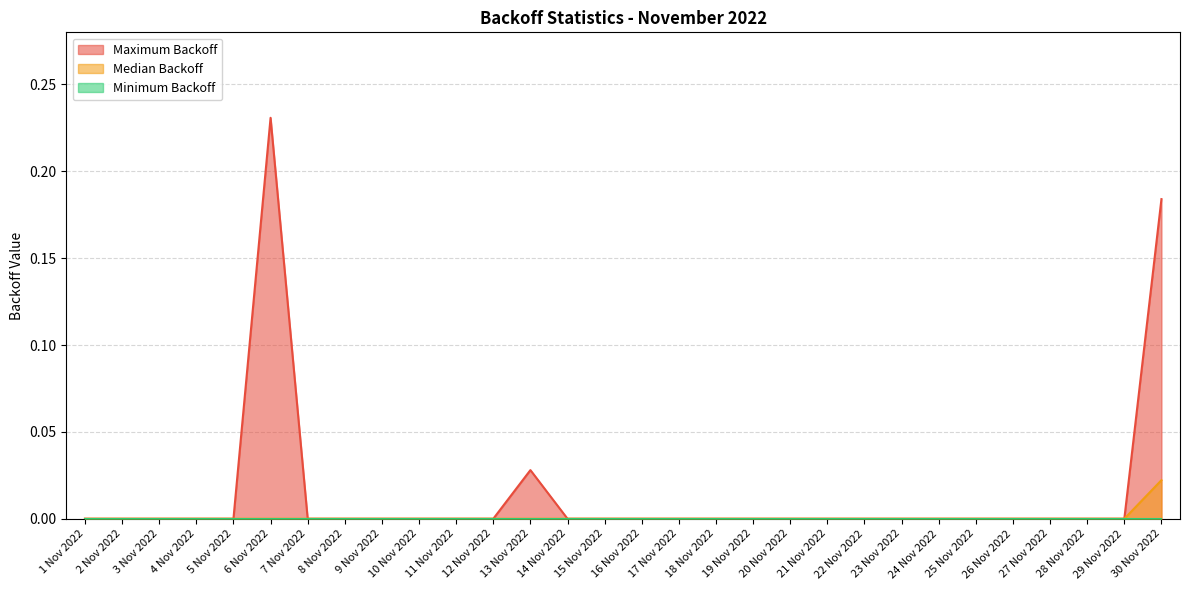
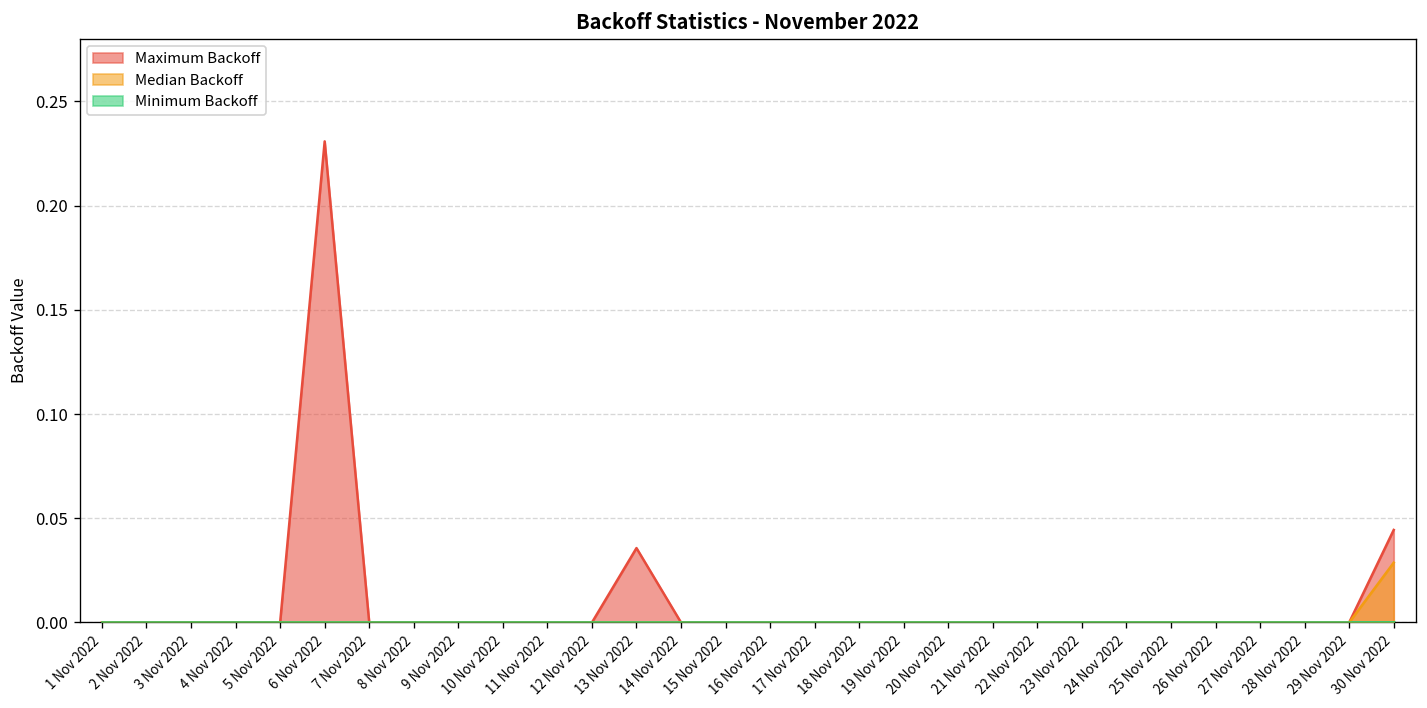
  {
    "Maximum Backoff": {
      "6 Nov 2022": 0.231,
-     "13 Nov 2022": 0.028,
-     "30 Nov 2022": 0.184
+     "13 Nov 2022": 0.036,
+     "30 Nov 2022": 0.044
    },
    "Median Backoff": {
-     "30 Nov 2022": 0.022
+     "30 Nov 2022": 0.029
    },
    "Minimum Backoff": {
      "30 Nov 2022": 0.000
    }
  }
